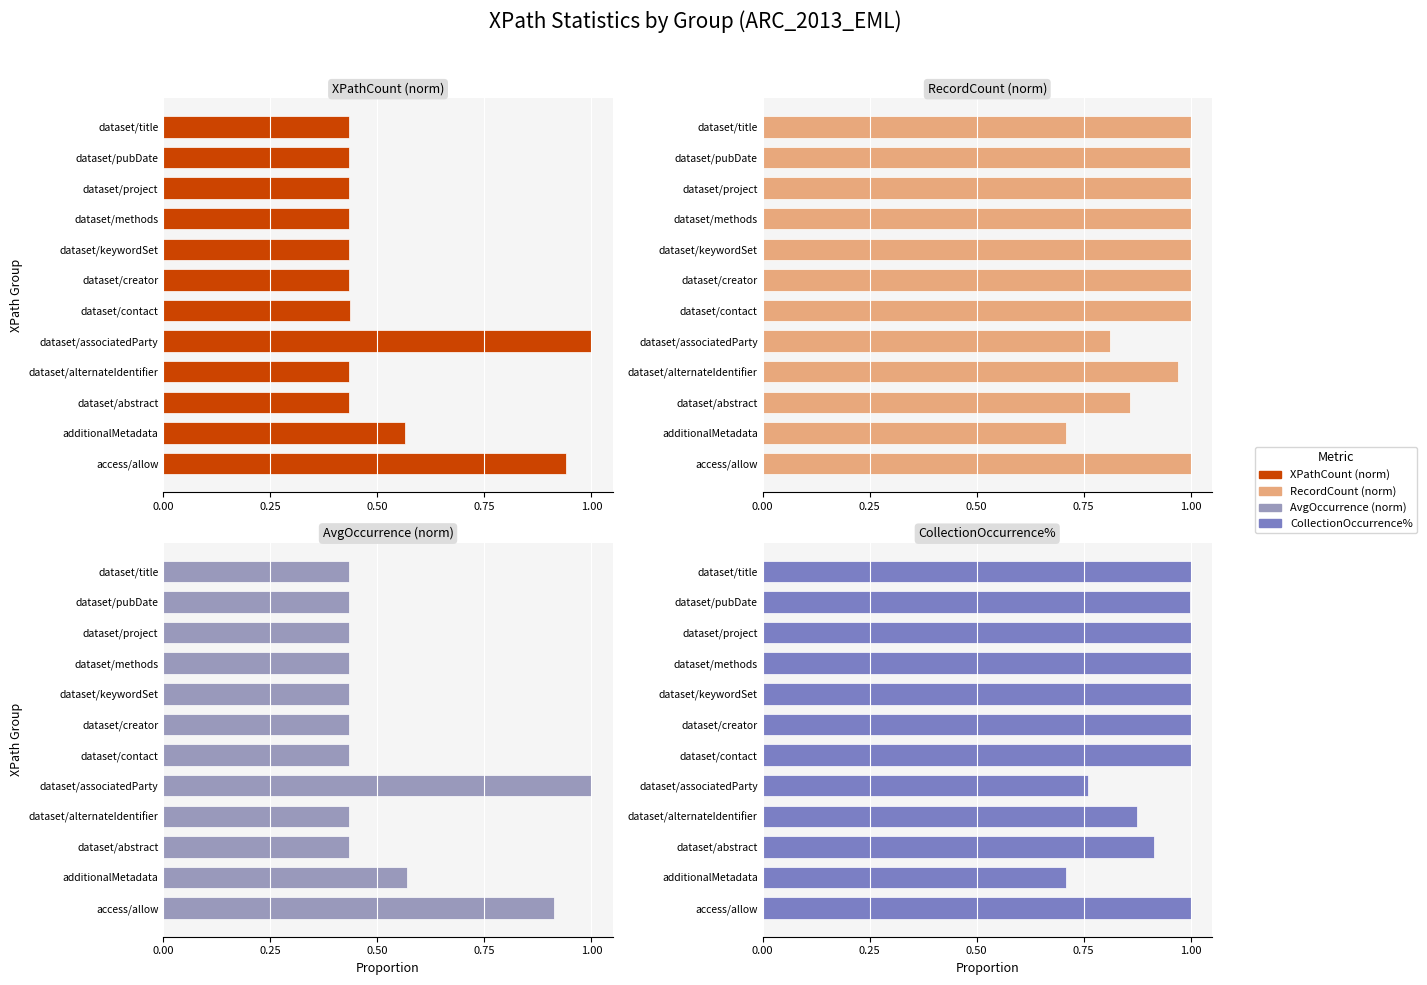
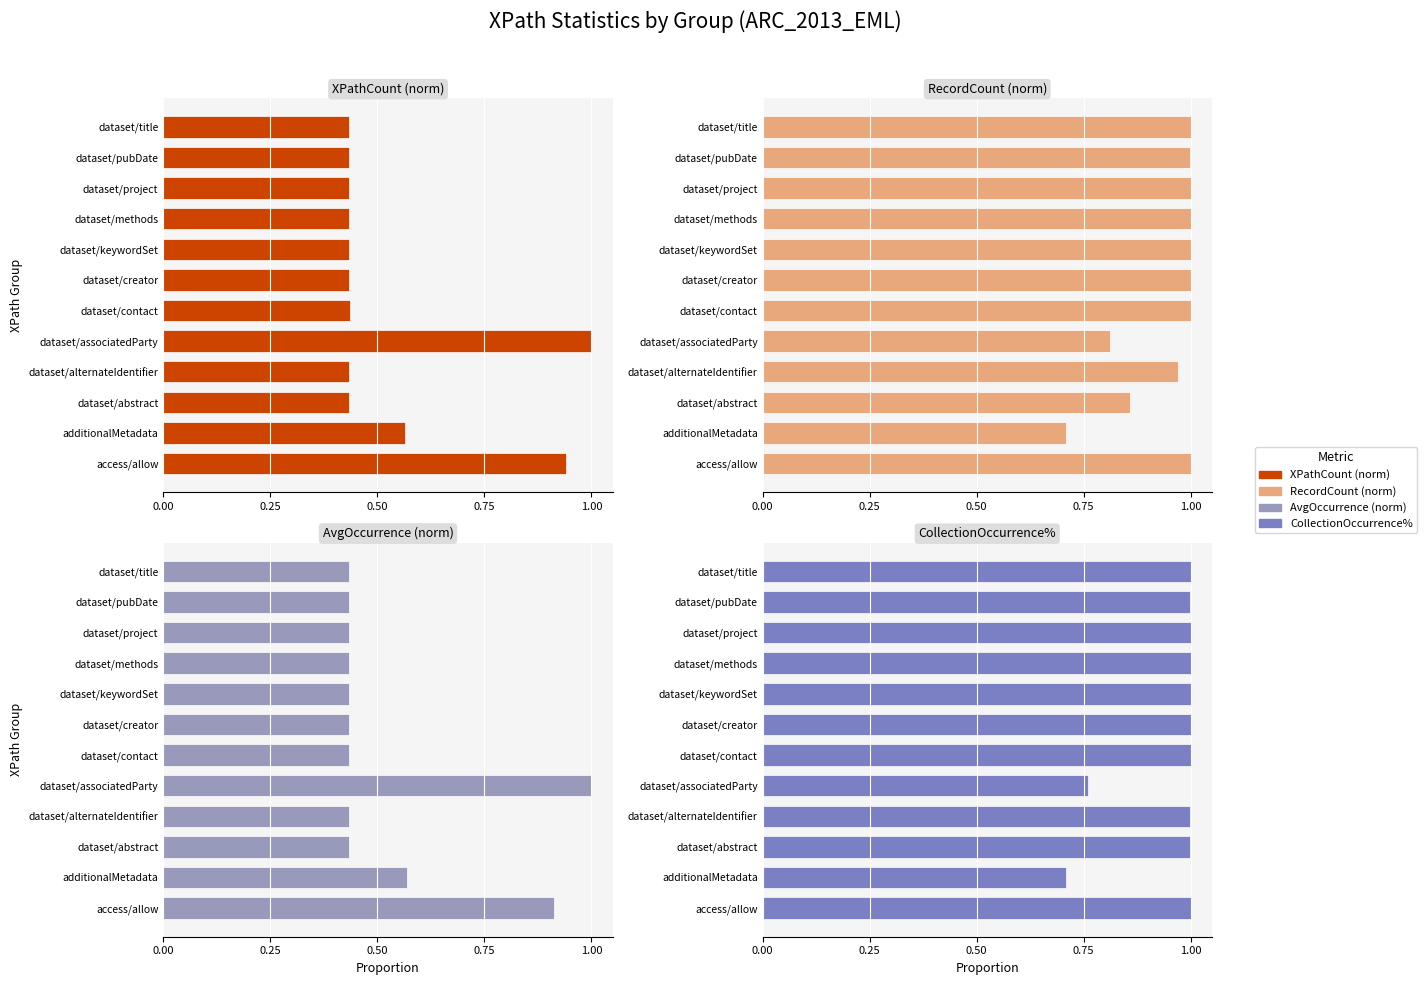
  {
    "XPathCount (norm)": {
      "dataset/title": 0.43,
      "dataset/pubDate": 0.43,
      "dataset/project": 0.43,
      "dataset/methods": 0.43,
      "dataset/keywordSet": 0.43,
      "dataset/creator": 0.43,
      "dataset/contact": 0.44,
      "dataset/associatedParty": 1.00,
      "dataset/alternateIdentifier": 0.43,
      "dataset/abstract": 0.43,
      "additionalMetadata": 0.57,
      "access/allow": 0.94
    },
    "RecordCount (norm)": {
      "dataset/title": 1.00,
      "dataset/pubDate": 1.00,
      "dataset/project": 1.00,
      "dataset/methods": 1.00,
      "dataset/keywordSet": 1.00,
      "dataset/creator": 1.00,
      "dataset/contact": 1.00,
      "dataset/associatedParty": 0.81,
      "dataset/alternateIdentifier": 0.97,
      "dataset/abstract": 0.86,
      "additionalMetadata": 0.71,
      "access/allow": 1.00
    },
    "AvgOccurrence (norm)": {
      "dataset/title": 0.43,
      "dataset/pubDate": 0.43,
      "dataset/project": 0.43,
      "dataset/methods": 0.43,
      "dataset/keywordSet": 0.43,
      "dataset/creator": 0.43,
      "dataset/contact": 0.43,
      "dataset/associatedParty": 1.00,
      "dataset/alternateIdentifier": 0.43,
      "dataset/abstract": 0.43,
      "additionalMetadata": 0.57,
      "access/allow": 0.91
    },
    "CollectionOccurrence%": {
      "dataset/title": 1.00,
      "dataset/pubDate": 1.00,
      "dataset/project": 1.00,
      "dataset/methods": 1.00,
      "dataset/keywordSet": 1.00,
      "dataset/creator": 1.00,
      "dataset/contact": 1.00,
      "dataset/associatedParty": 0.76,
-     "dataset/alternateIdentifier": 0.87,
-     "dataset/abstract": 0.92,
+     "dataset/alternateIdentifier": 1.00,
+     "dataset/abstract": 1.00,
      "additionalMetadata": 0.71,
      "access/allow": 1.00
    }
  }
